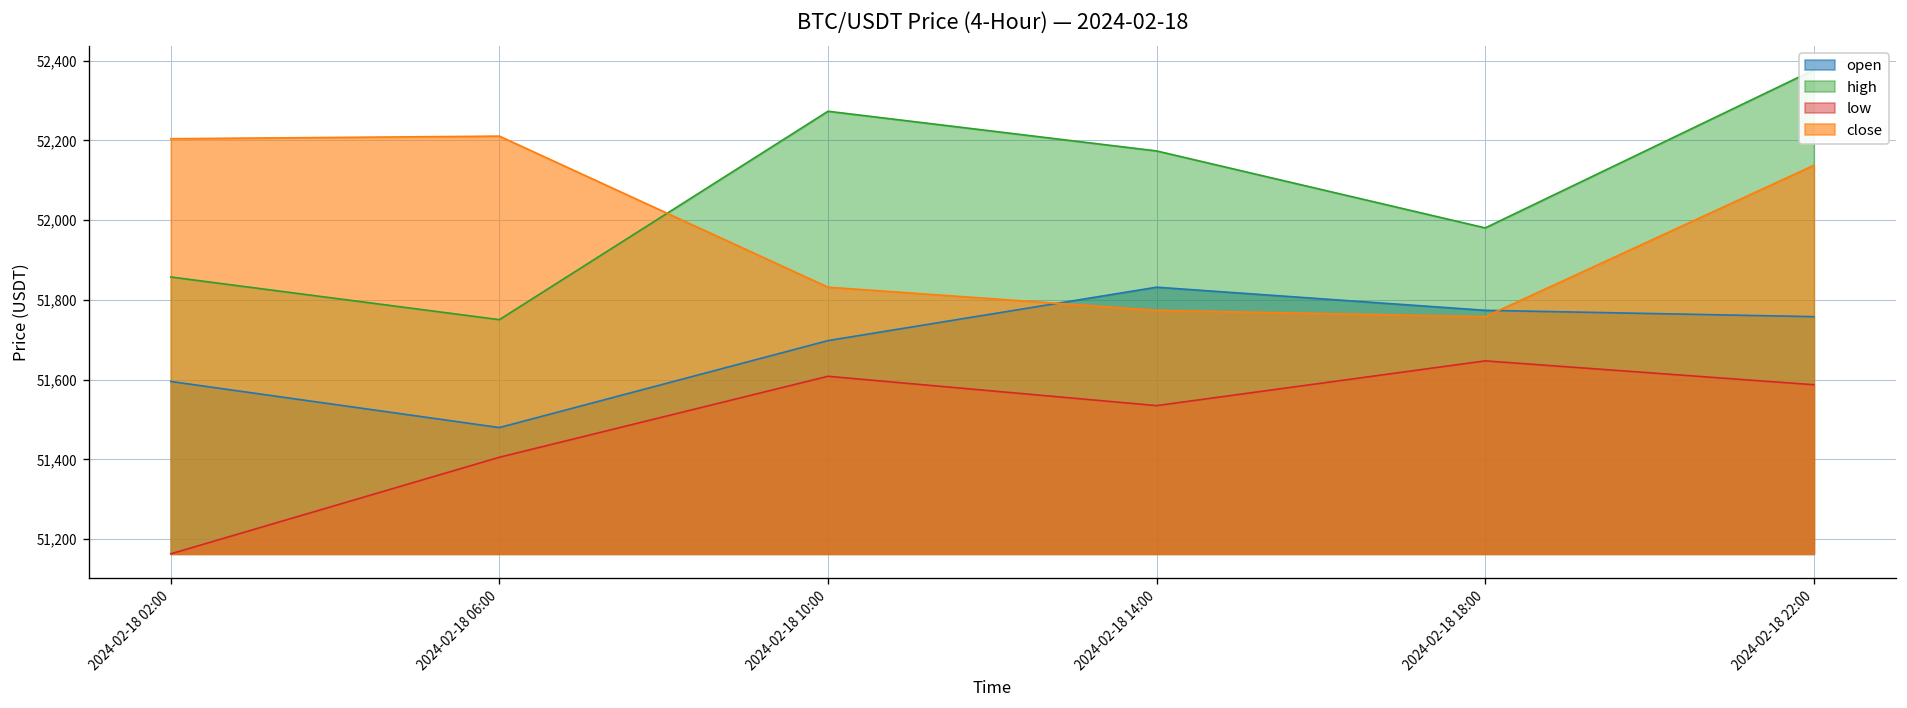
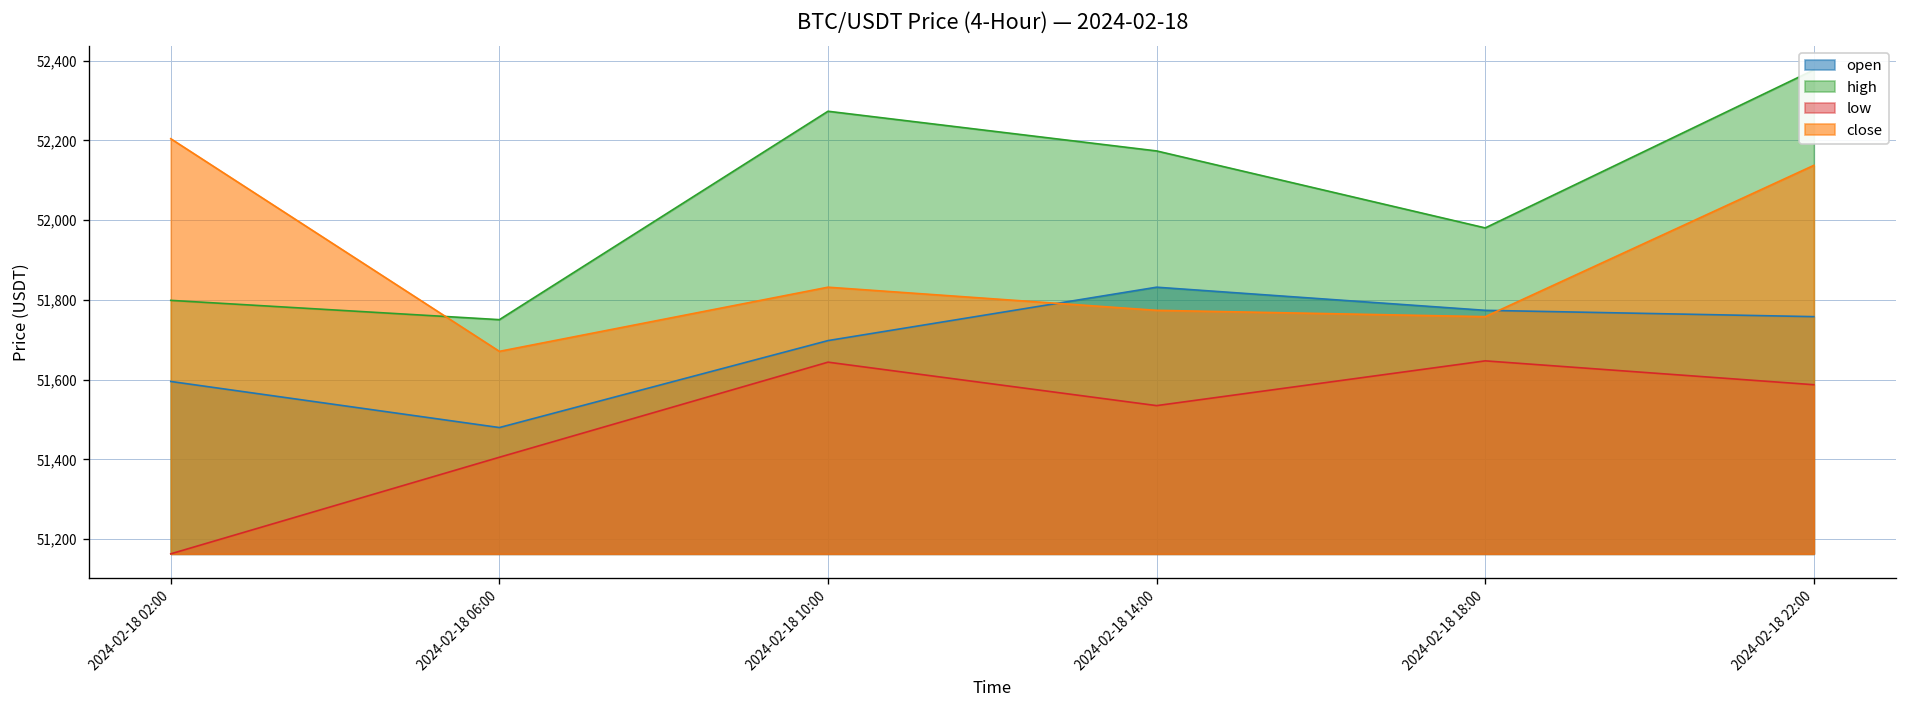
  {
    "open": {
      "2024-02-18 02:00": "51,600",
      "2024-02-18 06:00": "51,480",
      "2024-02-18 10:00": "51,700",
      "2024-02-18 14:00": "51,830",
      "2024-02-18 18:00": "51,770",
      "2024-02-18 22:00": "51,760"
    },
    "high": {
-     "2024-02-18 02:00": "51,860",
+     "2024-02-18 02:00": "51,800",
      "2024-02-18 06:00": "51,750",
      "2024-02-18 10:00": "52,270",
      "2024-02-18 14:00": "52,170",
      "2024-02-18 18:00": "51,980"
    },
    "low": {
      "2024-02-18 02:00": "51,160",
      "2024-02-18 06:00": "51,410",
-     "2024-02-18 10:00": "51,610",
+     "2024-02-18 10:00": "51,640",
      "2024-02-18 14:00": "51,540",
      "2024-02-18 18:00": "51,650",
      "2024-02-18 22:00": "51,590"
    },
    "close": {
      "2024-02-18 02:00": "52,200",
-     "2024-02-18 06:00": "52,210",
+     "2024-02-18 06:00": "51,670",
      "2024-02-18 10:00": "51,830",
      "2024-02-18 14:00": "51,770",
      "2024-02-18 18:00": "51,760",
      "2024-02-18 22:00": "52,140"
    }
  }
